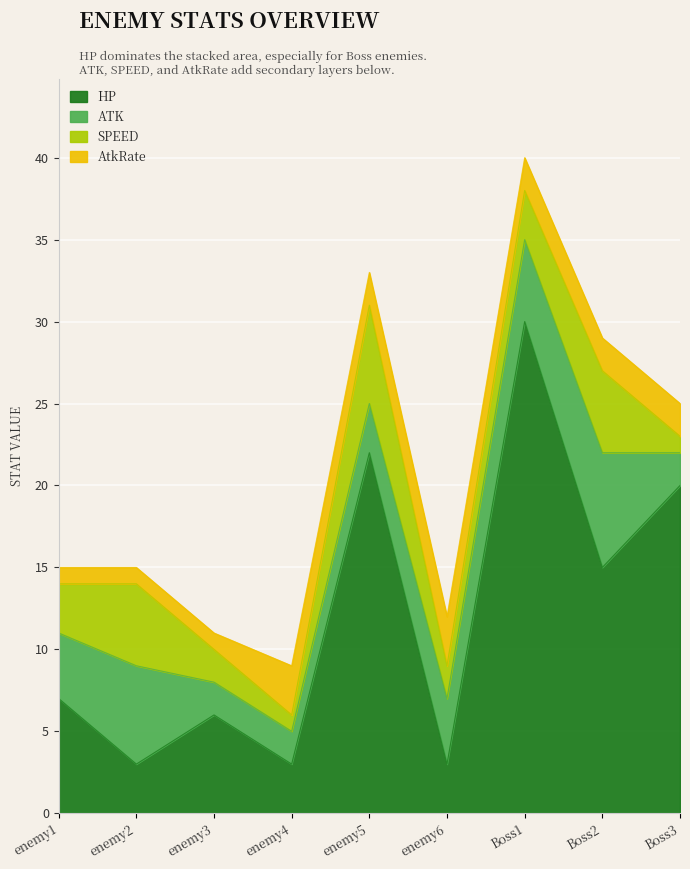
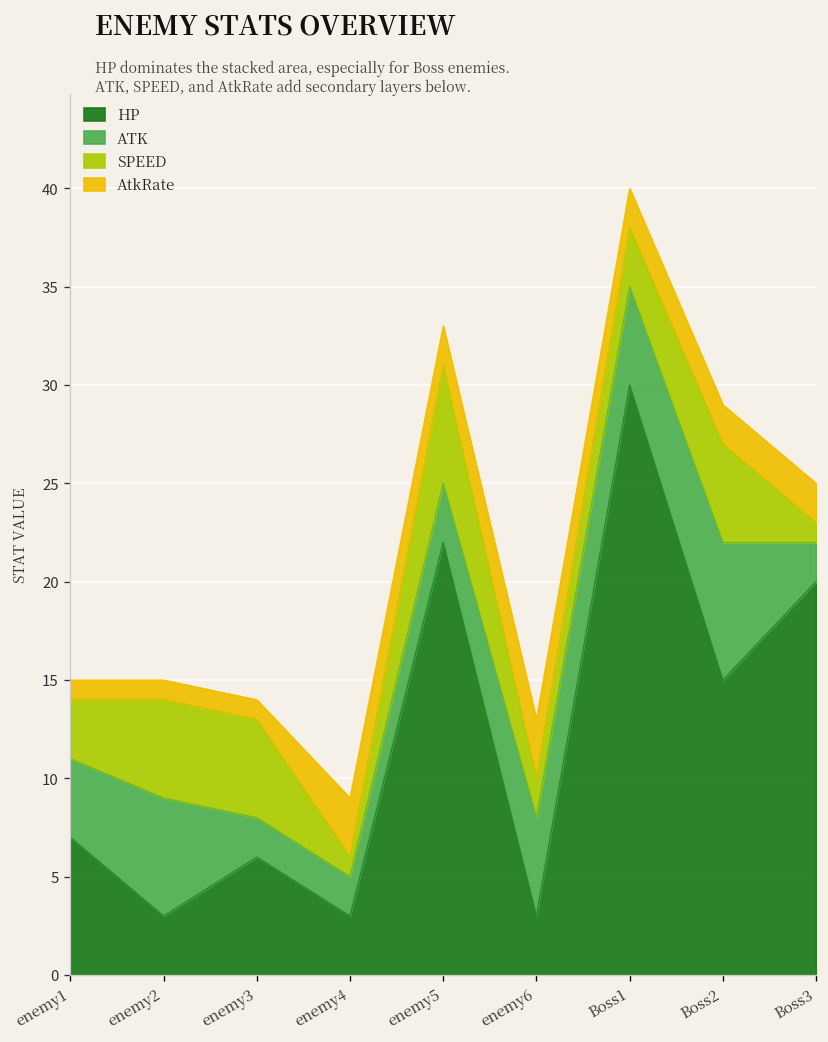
  {
    "HP": {
      "enemy1": 7,
      "enemy2": 3,
      "enemy3": 6,
      "enemy4": 3,
      "enemy5": 22,
      "enemy6": 3,
      "Boss1": 30,
      "Boss2": 15,
      "Boss3": 20
    },
    "ATK": {
      "enemy1": 4,
      "enemy2": 6,
      "enemy3": 2,
      "enemy4": 2,
      "enemy5": 3,
-     "enemy6": 4,
+     "enemy6": 5,
      "Boss1": 5,
      "Boss2": 7,
      "Boss3": 2
    },
    "SPEED": {
      "enemy1": 3,
      "enemy2": 5,
-     "enemy3": 2,
+     "enemy3": 5,
      "enemy4": 1,
      "enemy5": 6,
      "enemy6": 2,
      "Boss1": 3,
      "Boss2": 5,
      "Boss3": 1
    },
    "AtkRate": {
      "enemy1": 1,
      "enemy2": 1,
      "enemy3": 1,
      "enemy4": 3,
      "enemy5": 2,
      "enemy6": 3,
      "Boss1": 2,
      "Boss2": 2,
      "Boss3": 2
    }
  }
